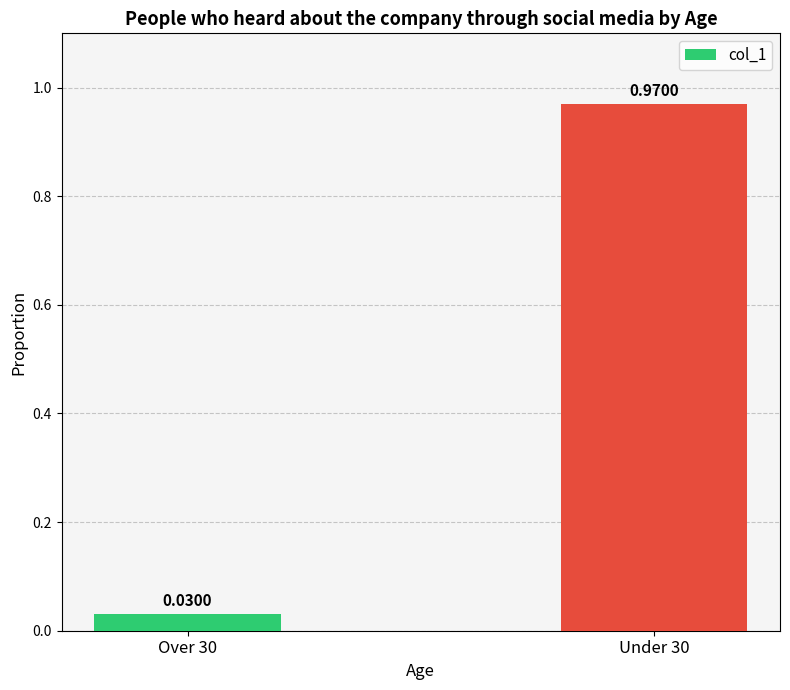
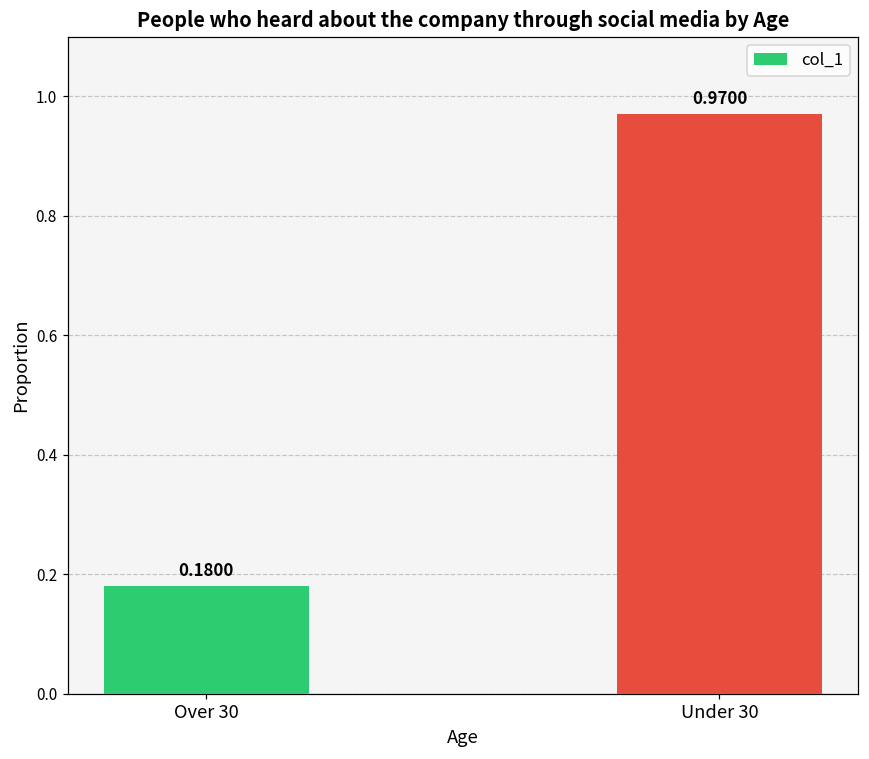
  {
-   "Over 30": 0.0300,
+   "Over 30": 0.1800,
    "Under 30": 0.9700
  }
